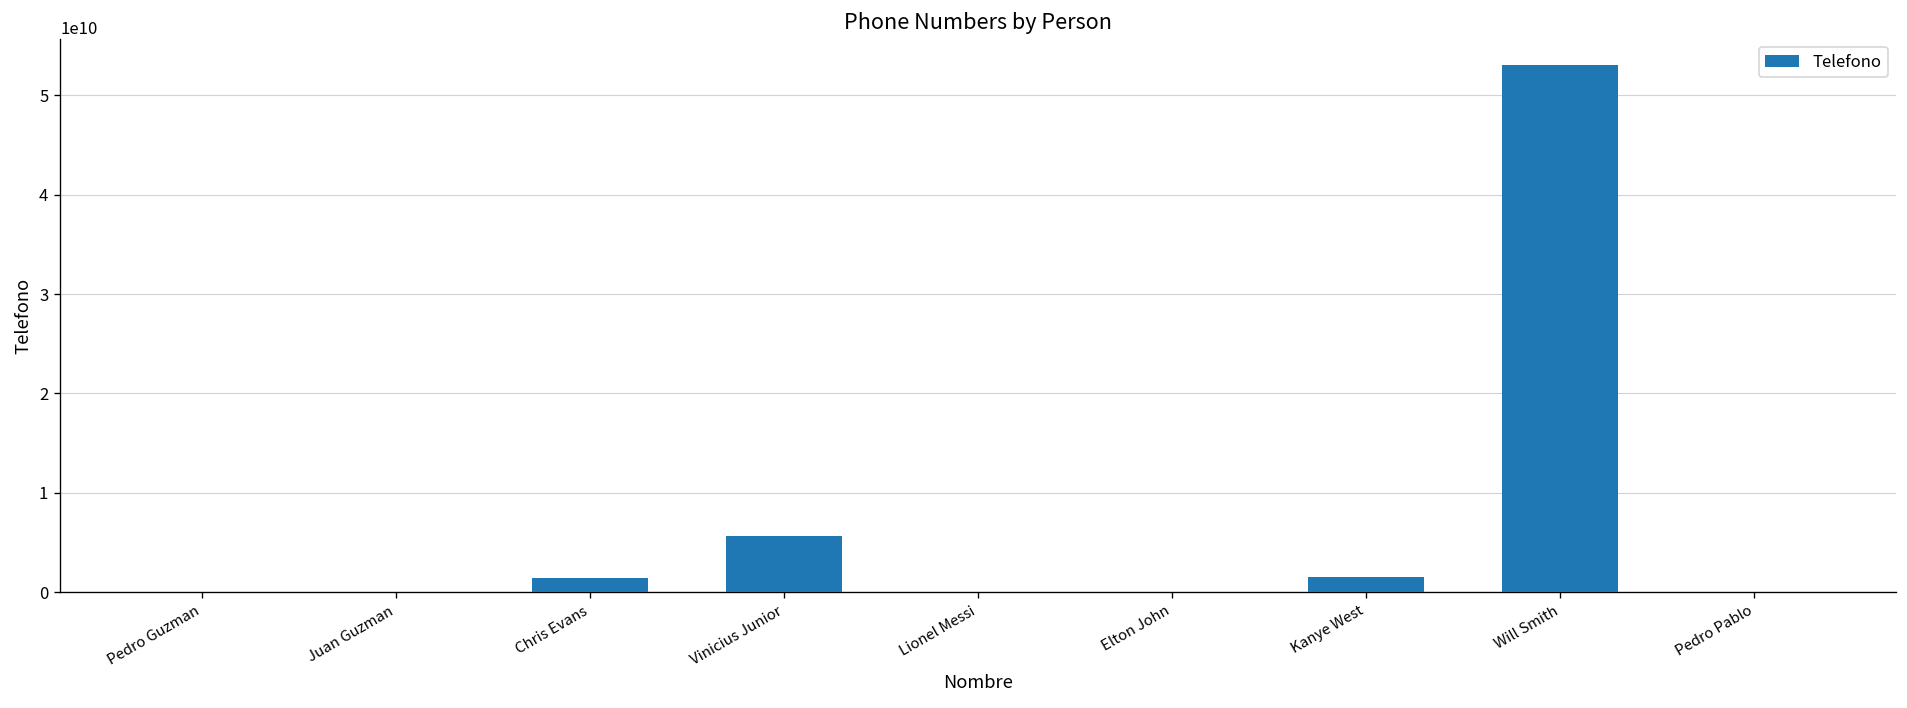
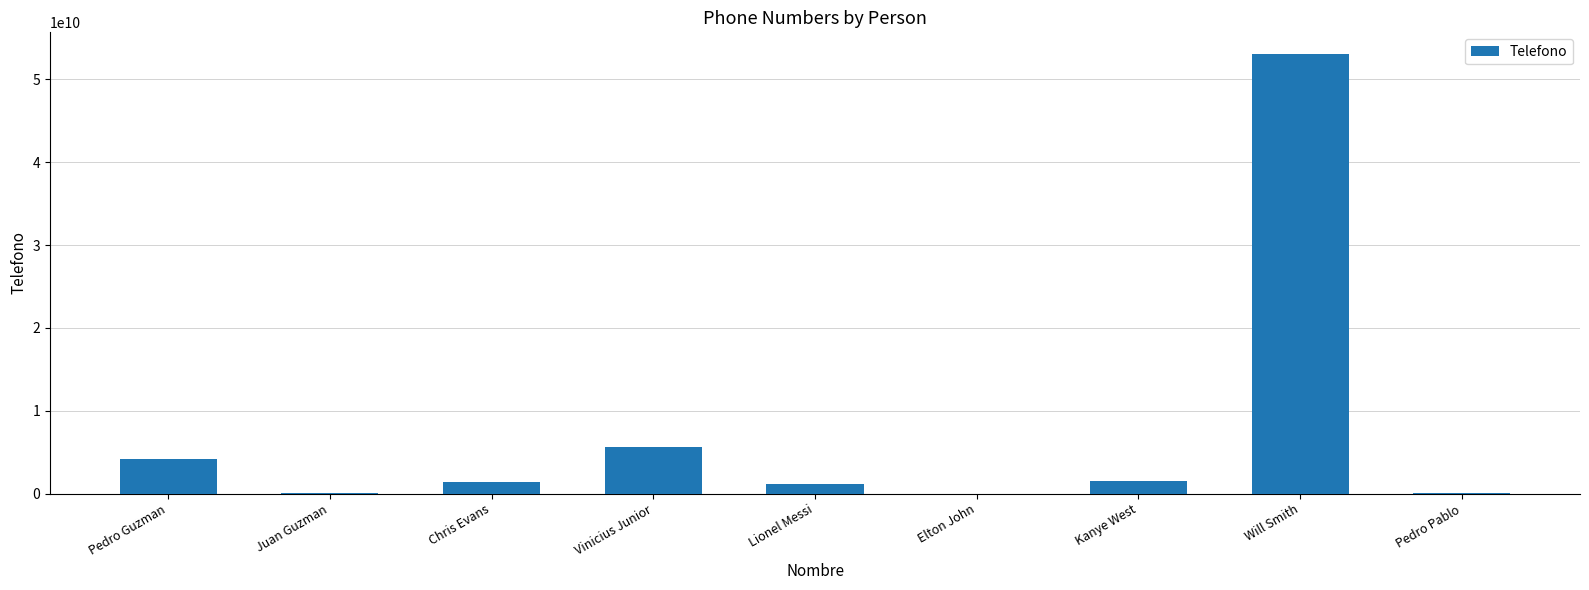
  {
-   "Pedro Guzman": 0,
+   "Pedro Guzman": 4000000000,
    "Chris Evans": 1000000000,
    "Vinicius Junior": 6000000000,
-   "Lionel Messi": 0,
+   "Lionel Messi": 1000000000,
    "Kanye West": 2000000000,
    "Will Smith": 53000000000
  }
